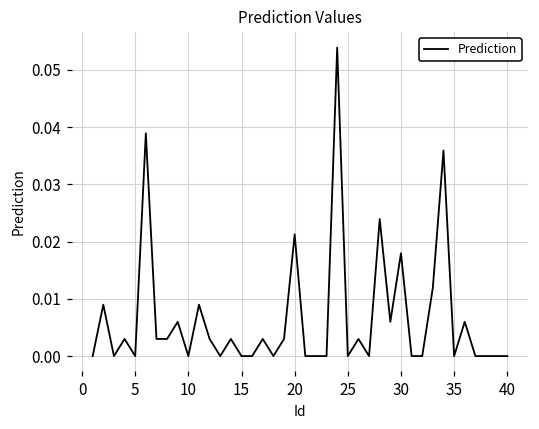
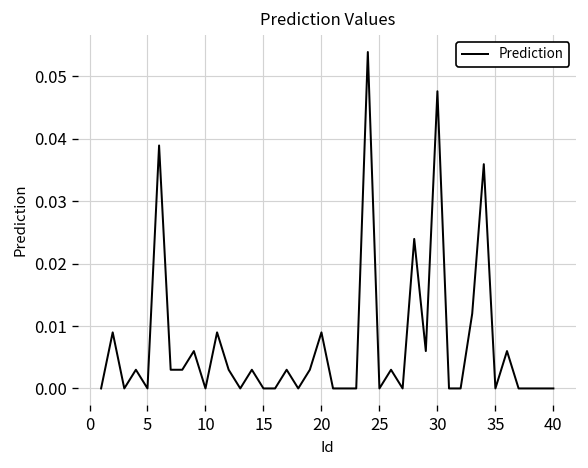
  {
    "5": 0.000,
    "10": 0.000,
    "15": 0.000,
-   "20": 0.021,
+   "20": 0.009,
    "25": 0.000,
-   "30": 0.018,
+   "30": 0.048,
    "35": 0.000,
    "40": 0.000
  }
